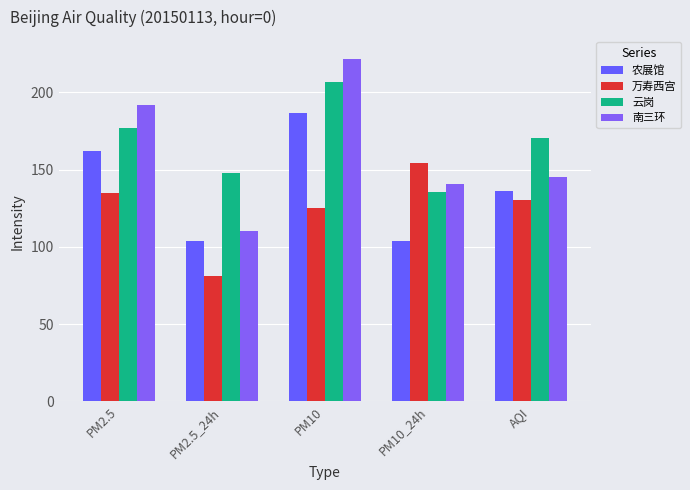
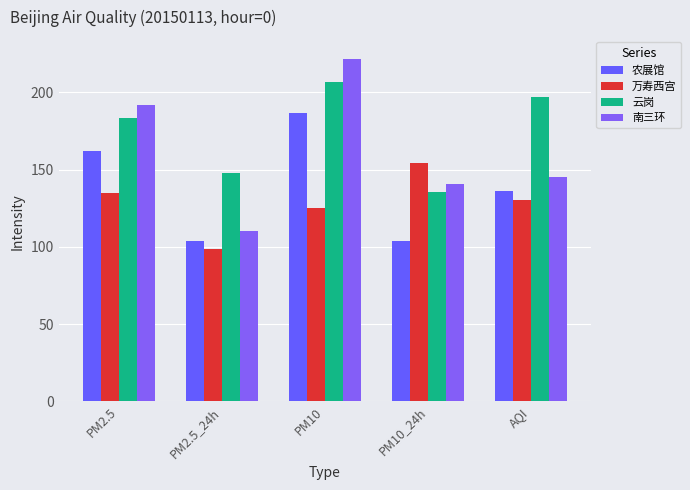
  {
    "万寿西宫": {
      "PM2.5": 135,
-     "PM2.5_24h": 81,
+     "PM2.5_24h": 98,
      "PM10": 125,
      "PM10_24h": 154,
      "AQI": 130
    },
    "云岗": {
-     "PM2.5": 177,
+     "PM2.5": 183,
      "PM2.5_24h": 148,
      "PM10": 206,
      "PM10_24h": 136,
-     "AQI": 171
+     "AQI": 197
    }
  }
